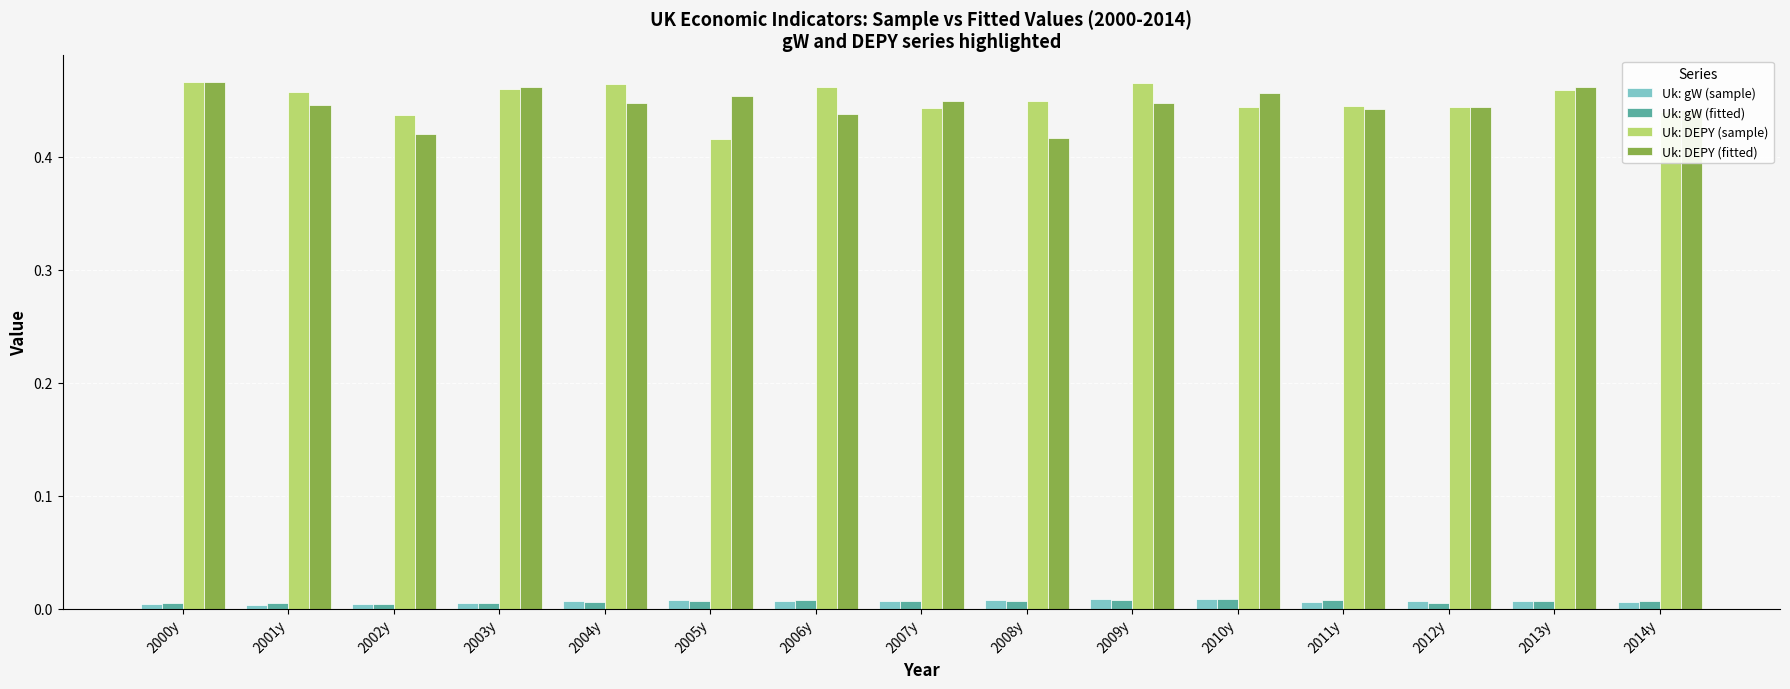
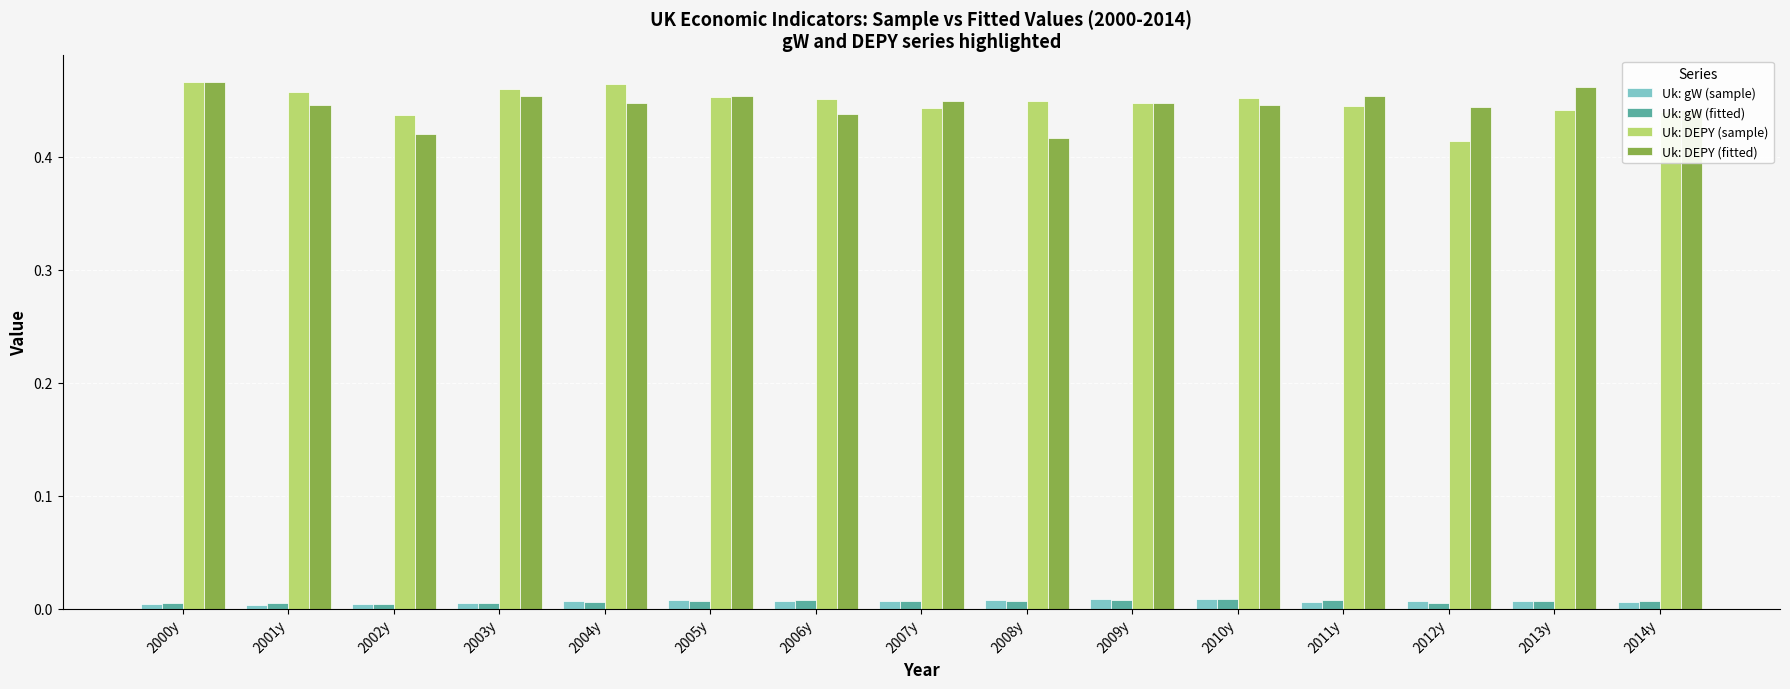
  {
    "Uk: DEPY (sample)": {
      "2000y": 0.466,
      "2001y": 0.457,
      "2002y": 0.437,
      "2003y": 0.460,
      "2004y": 0.464,
-     "2005y": 0.415,
-     "2006y": 0.462,
+     "2005y": 0.453,
+     "2006y": 0.451,
      "2007y": 0.443,
      "2008y": 0.449,
-     "2009y": 0.465,
-     "2010y": 0.444,
+     "2009y": 0.447,
+     "2010y": 0.452,
      "2011y": 0.445,
-     "2012y": 0.444,
-     "2013y": 0.459
+     "2012y": 0.414,
+     "2013y": 0.442
    },
    "Uk: DEPY (fitted)": {
      "2000y": 0.467,
      "2001y": 0.446,
      "2002y": 0.420,
-     "2003y": 0.462,
+     "2003y": 0.454,
      "2004y": 0.448,
      "2005y": 0.454,
      "2006y": 0.438,
      "2007y": 0.450,
      "2008y": 0.417,
      "2009y": 0.448,
-     "2010y": 0.457,
-     "2011y": 0.443,
+     "2010y": 0.446,
+     "2011y": 0.454,
      "2012y": 0.444,
      "2013y": 0.462
    }
  }
